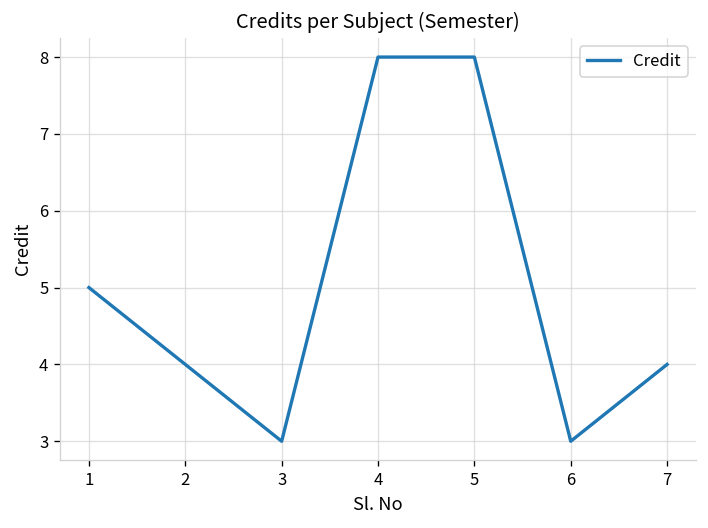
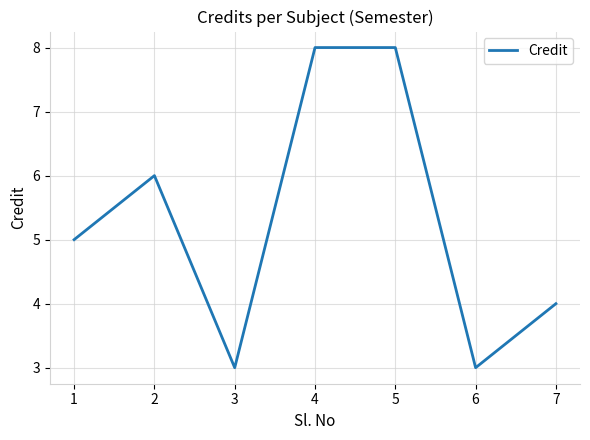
  {
    "1": 5,
-   "2": 4,
+   "2": 6,
    "3": 3,
    "4": 8,
    "5": 8,
    "6": 3,
    "7": 4
  }
